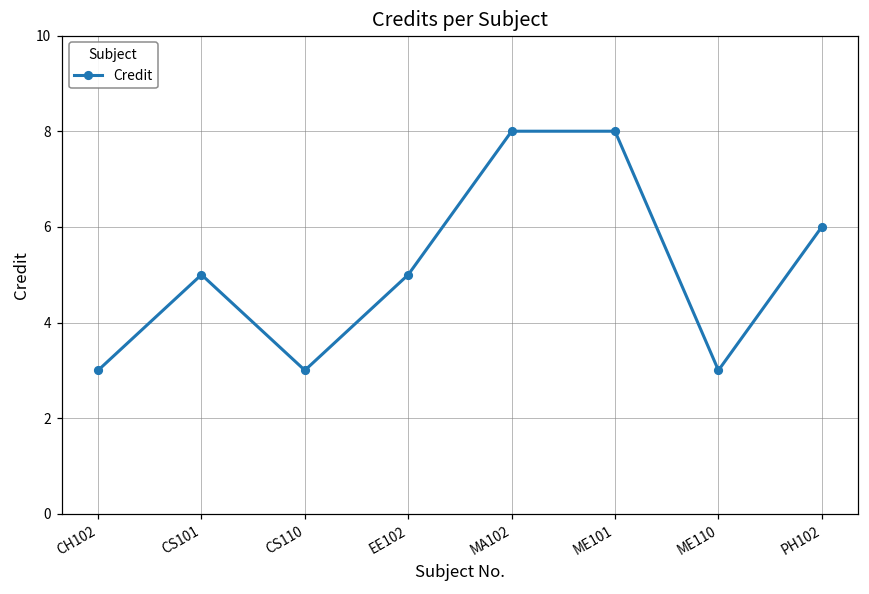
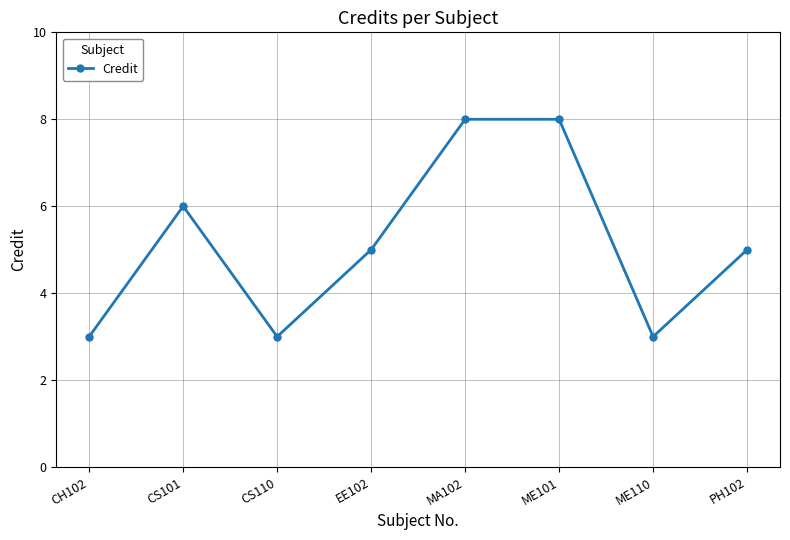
  {
    "CH102": 3,
-   "CS101": 5,
+   "CS101": 6,
    "CS110": 3,
    "EE102": 5,
    "MA102": 8,
    "ME101": 8,
    "ME110": 3,
-   "PH102": 6
+   "PH102": 5
  }
